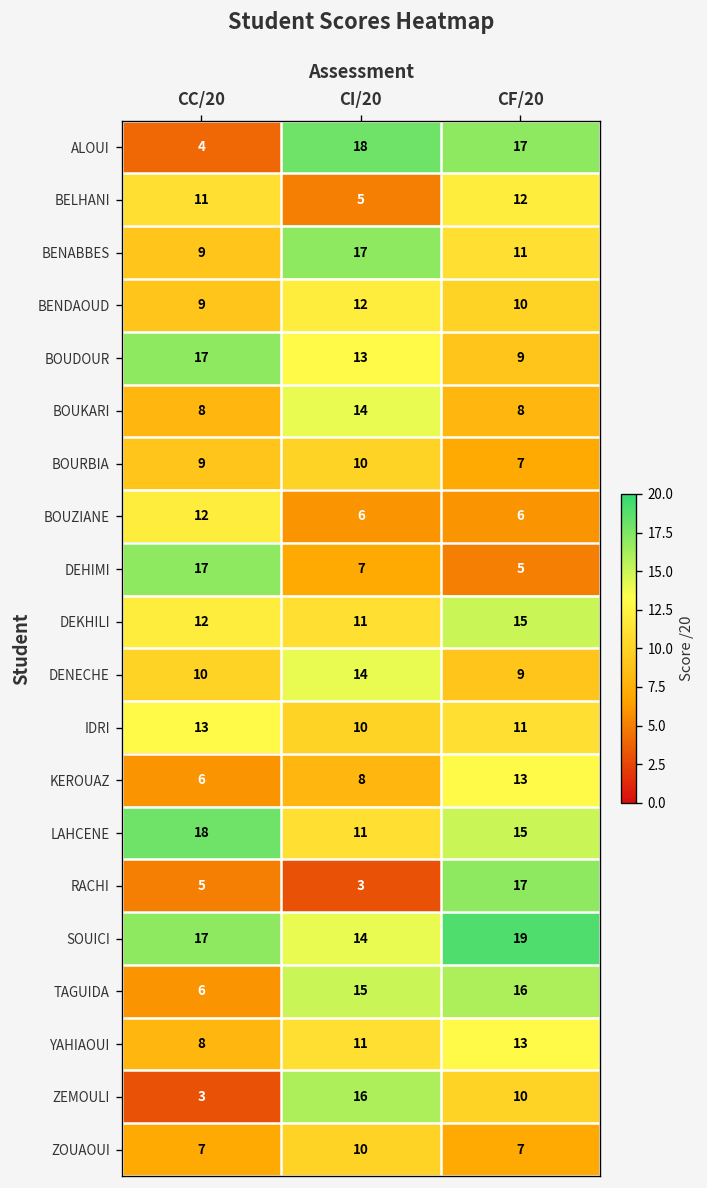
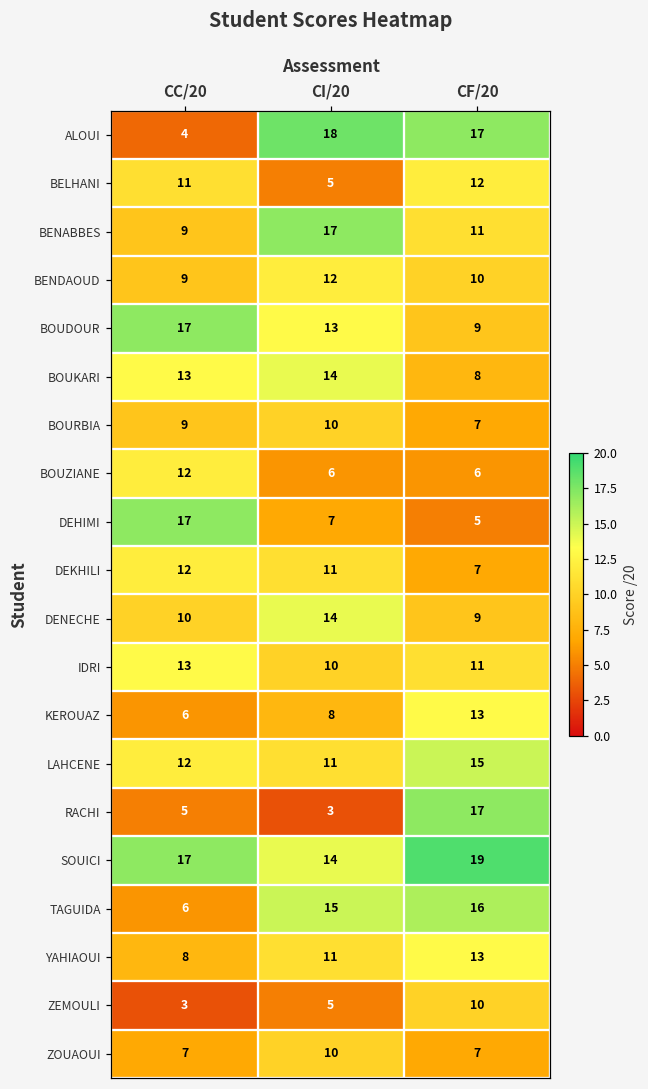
  {
    "ALOUI": {
      "CC/20": 4,
      "CI/20": 18,
      "CF/20": 17
    },
    "BELHANI": {
      "CC/20": 11,
      "CI/20": 5,
      "CF/20": 12
    },
    "BENABBES": {
      "CC/20": 9,
      "CI/20": 17,
      "CF/20": 11
    },
    "BENDAOUD": {
      "CC/20": 9,
      "CI/20": 12,
      "CF/20": 10
    },
    "BOUDOUR": {
      "CC/20": 17,
      "CI/20": 13,
      "CF/20": 9
    },
    "BOUKARI": {
-     "CC/20": 8,
+     "CC/20": 13,
      "CI/20": 14,
      "CF/20": 8
    },
    "BOURBIA": {
      "CC/20": 9,
      "CI/20": 10,
      "CF/20": 7
    },
    "BOUZIANE": {
      "CC/20": 12,
      "CI/20": 6,
      "CF/20": 6
    },
    "DEHIMI": {
      "CC/20": 17,
      "CI/20": 7,
      "CF/20": 5
    },
    "DEKHILI": {
      "CC/20": 12,
      "CI/20": 11,
-     "CF/20": 15
+     "CF/20": 7
    },
    "DENECHE": {
      "CC/20": 10,
      "CI/20": 14,
      "CF/20": 9
    },
    "IDRI": {
      "CC/20": 13,
      "CI/20": 10,
      "CF/20": 11
    },
    "KEROUAZ": {
      "CC/20": 6,
      "CI/20": 8,
      "CF/20": 13
    },
    "LAHCENE": {
-     "CC/20": 18,
+     "CC/20": 12,
      "CI/20": 11,
      "CF/20": 15
    },
    "RACHI": {
      "CC/20": 5,
      "CI/20": 3,
      "CF/20": 17
    },
    "SOUICI": {
      "CC/20": 17,
      "CI/20": 14,
      "CF/20": 19
    },
    "TAGUIDA": {
      "CC/20": 6,
      "CI/20": 15,
      "CF/20": 16
    },
    "YAHIAOUI": {
      "CC/20": 8,
      "CI/20": 11,
      "CF/20": 13
    },
    "ZEMOULI": {
      "CC/20": 3,
-     "CI/20": 16,
+     "CI/20": 5,
      "CF/20": 10
    },
    "ZOUAOUI": {
      "CC/20": 7,
      "CI/20": 10,
      "CF/20": 7
    }
  }
